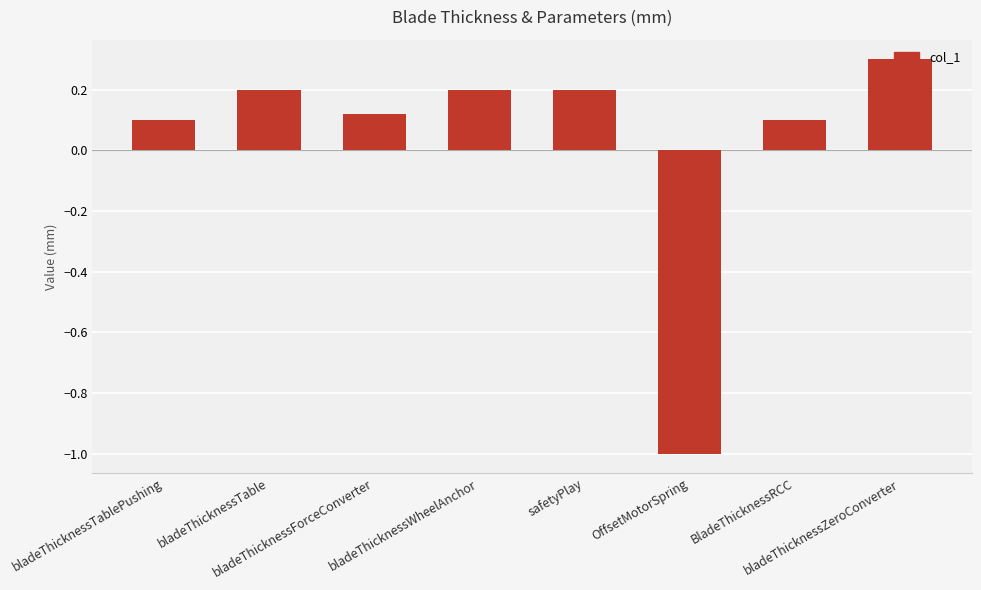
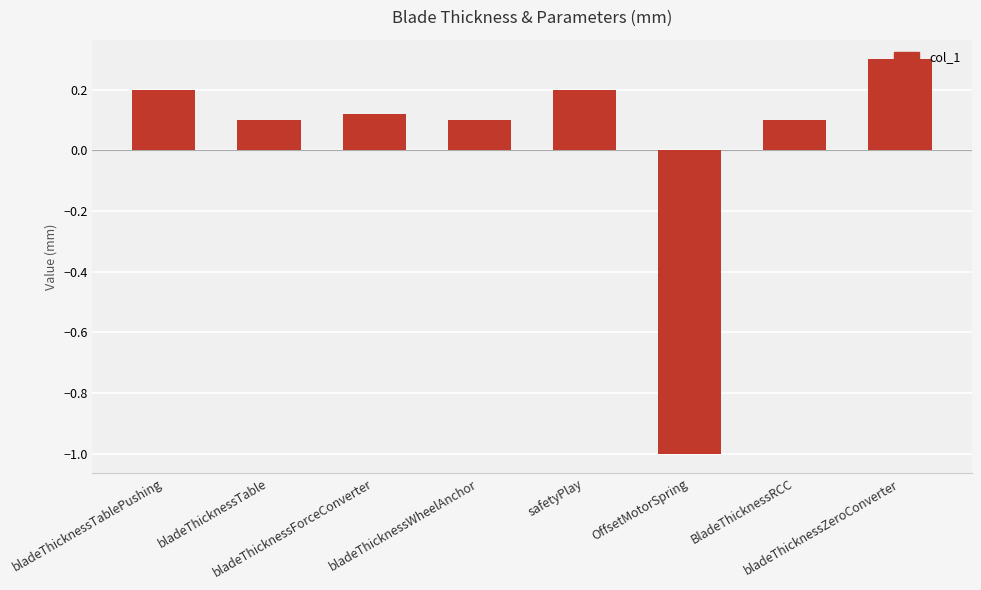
  {
-   "bladeThicknessTablePushing": 0.1,
-   "bladeThicknessTable": 0.2,
+   "bladeThicknessTablePushing": 0.2,
+   "bladeThicknessTable": 0.1,
    "bladeThicknessForceConverter": 0.12,
-   "bladeThicknessWheelAnchor": 0.2,
+   "bladeThicknessWheelAnchor": 0.1,
    "safetyPlay": 0.2,
    "OffsetMotorSpring": -1.0,
    "BladeThicknessRCC": 0.1,
    "bladeThicknessZeroConverter": 0.3
  }
